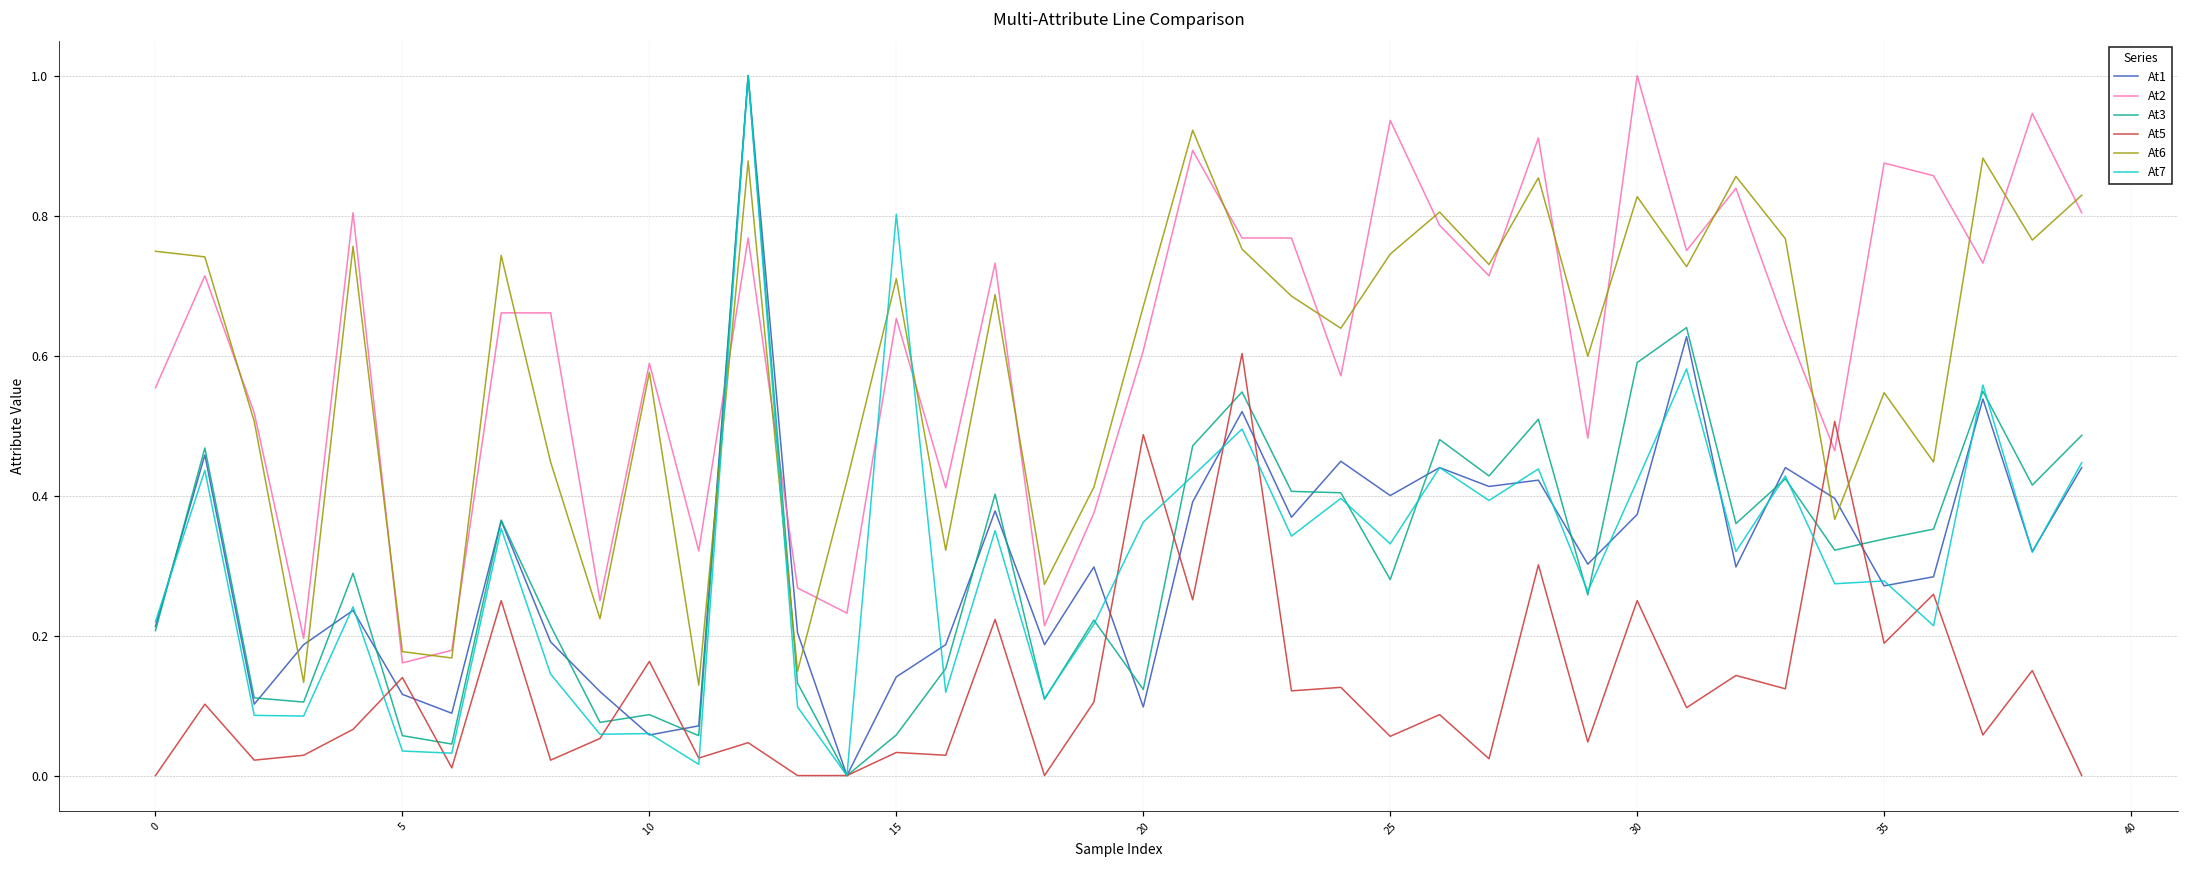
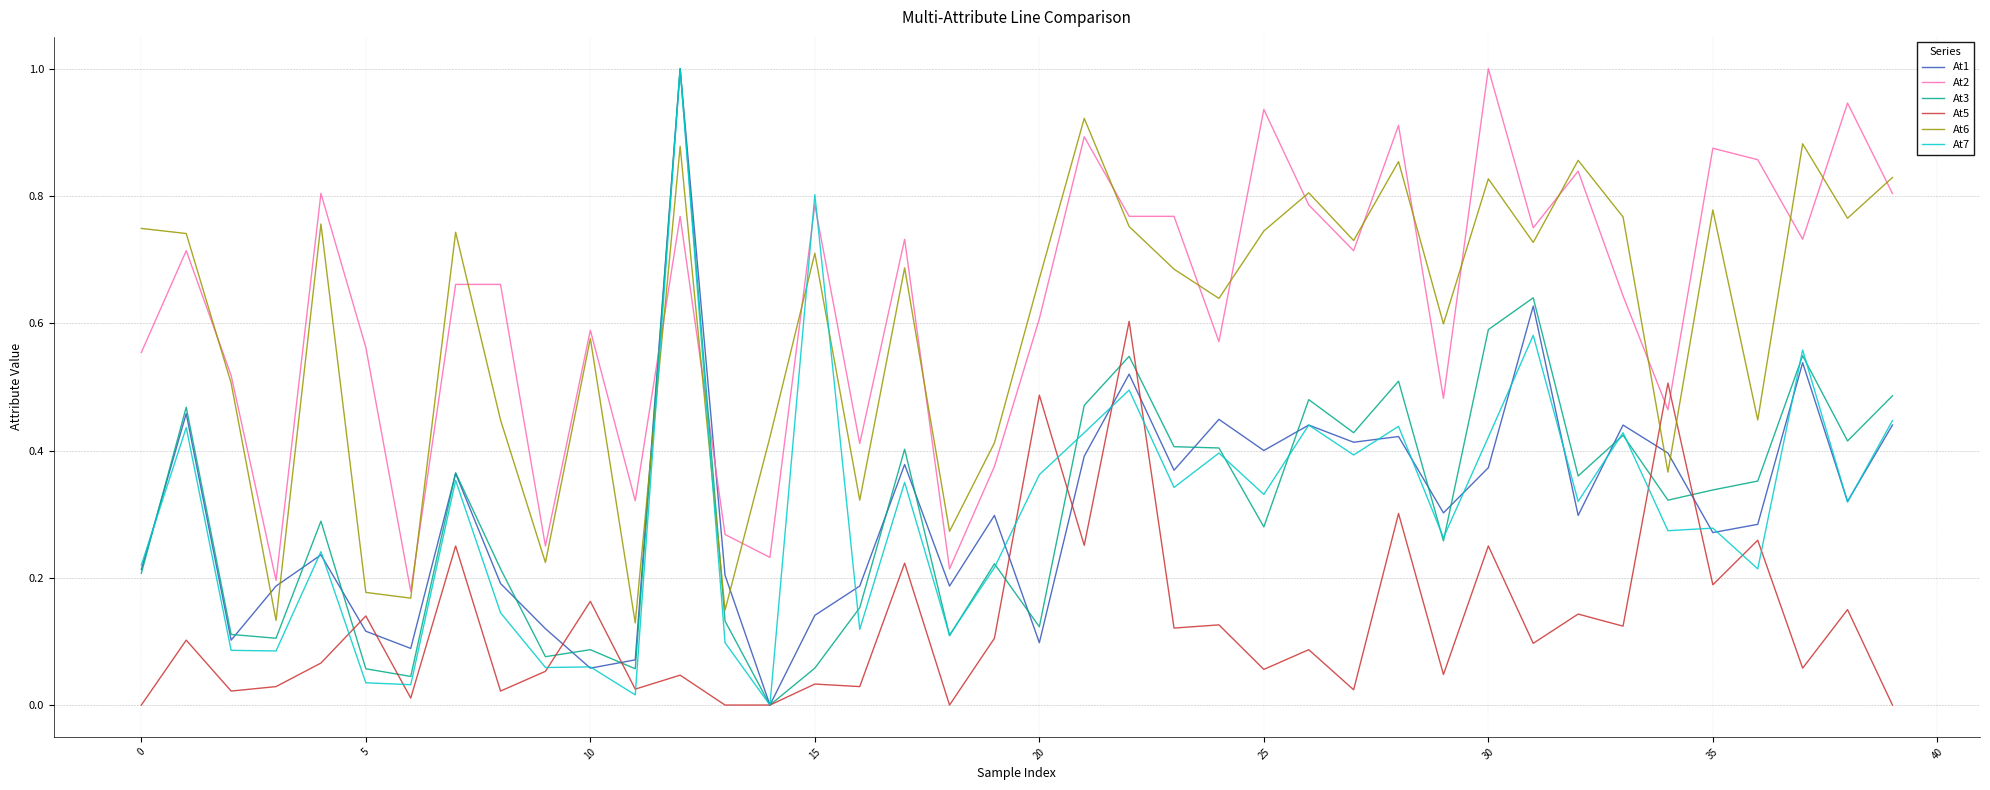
  {
    "At1": {
      "0": 0.21,
      "5": 0.12,
      "15": 0.14,
      "20": 0.10,
      "25": 0.40,
      "30": 0.37,
      "35": 0.27
    },
    "At2": {
      "0": 0.55,
-     "5": 0.16,
+     "5": 0.56,
      "10": 0.59,
-     "15": 0.65,
+     "15": 0.79,
      "20": 0.61,
      "25": 0.94,
      "30": 1.00,
      "35": 0.88
    },
    "At3": {
      "0": 0.21,
      "5": 0.06,
      "10": 0.09,
      "15": 0.06,
      "20": 0.12,
      "25": 0.28,
      "30": 0.59,
      "35": 0.34
    },
    "At5": {
      "0": 0.00,
      "5": 0.14,
      "10": 0.16,
      "15": 0.03,
      "20": 0.49,
      "25": 0.06,
      "30": 0.25,
      "35": 0.19
    },
    "At6": {
      "0": 0.75,
      "5": 0.18,
      "10": 0.58,
      "15": 0.71,
      "20": 0.67,
      "25": 0.75,
      "30": 0.83,
-     "35": 0.55
+     "35": 0.78
    },
    "At7": {
      "0": 0.22,
      "5": 0.04,
      "15": 0.80,
      "20": 0.36,
      "25": 0.33,
      "30": 0.42,
      "35": 0.28
    }
  }
